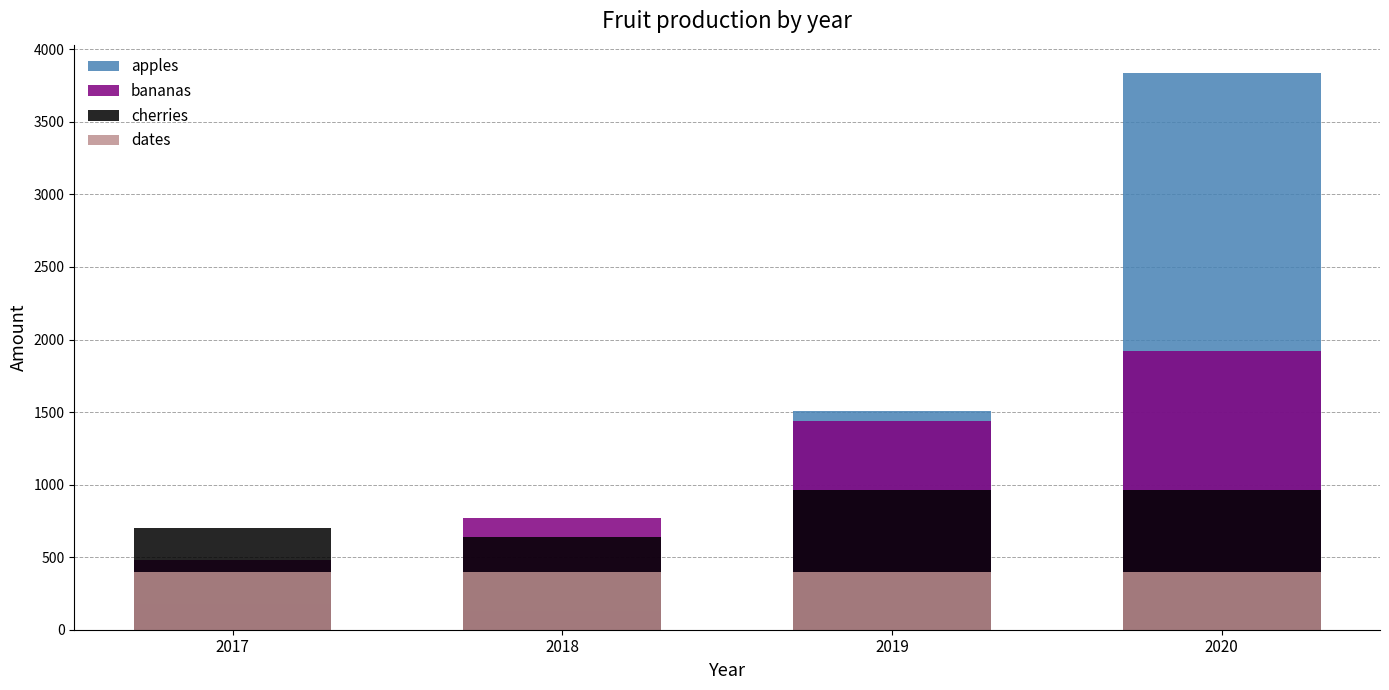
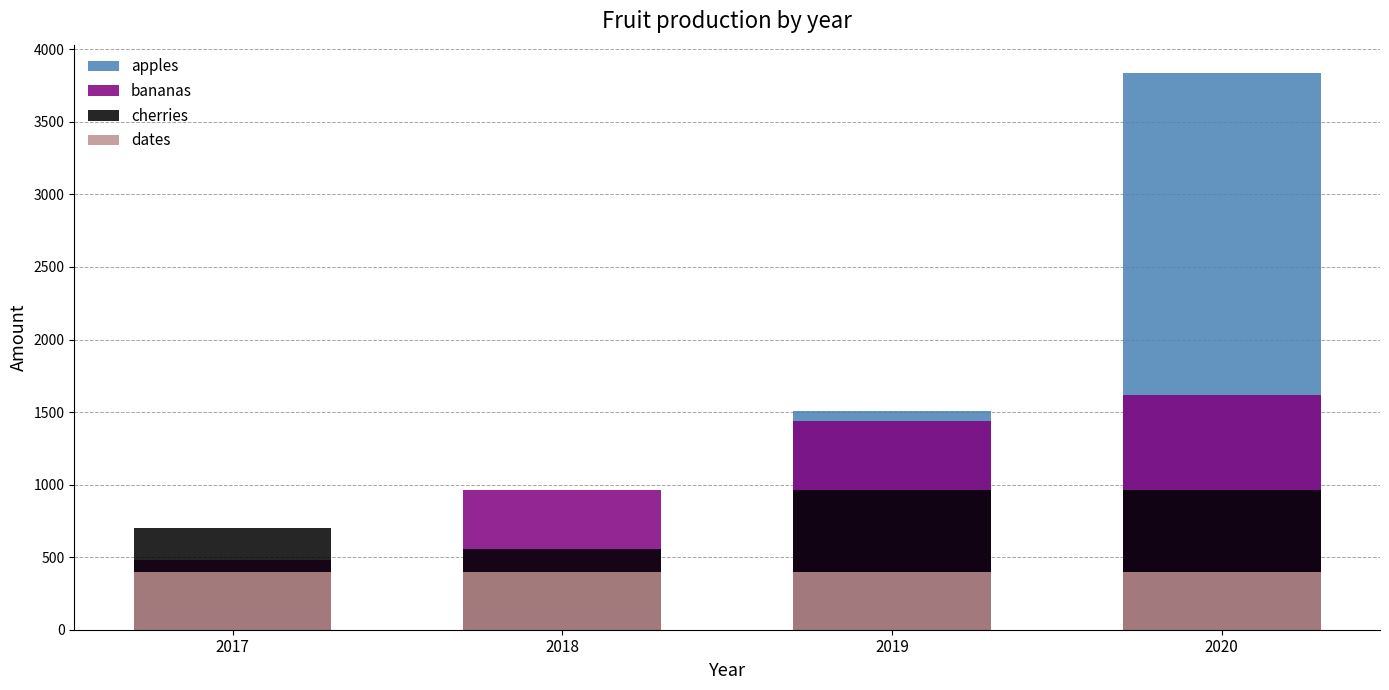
  {
    "apples": {
      "2019": 1510,
      "2020": 3840
    },
    "bananas": {
-     "2018": 770,
-     "2020": 1920
+     "2018": 960,
+     "2020": 1620
    },
    "cherries": {
      "2017": 700,
-     "2018": 640
+     "2018": 560
    }
  }
